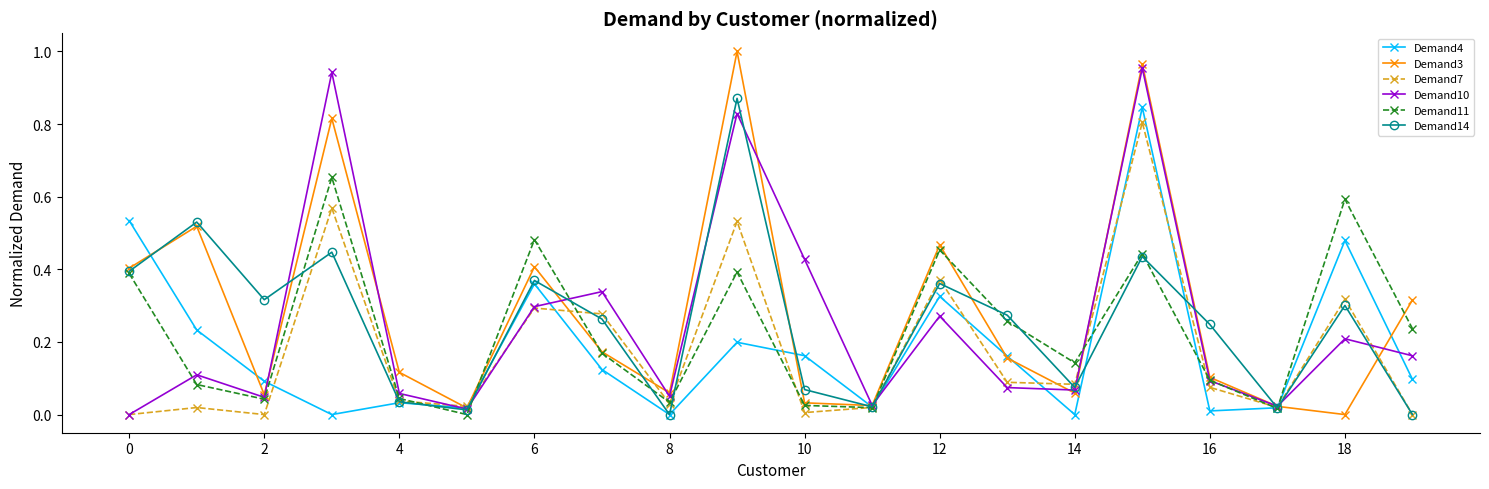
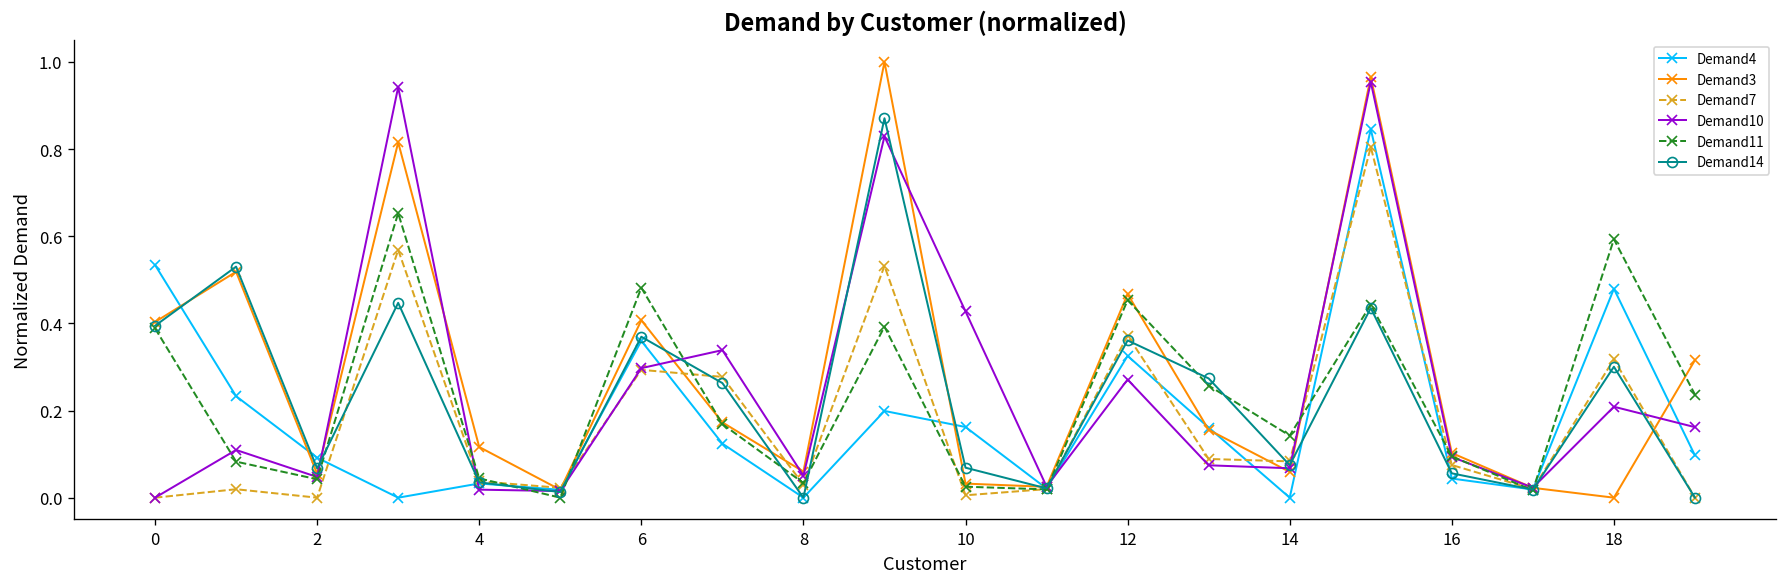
  {
    "Demand4": {
      "0": 0.53,
      "2": 0.09,
      "6": 0.36,
      "10": 0.16,
      "12": 0.33,
      "14": 0.00,
-     "16": 0.01,
+     "16": 0.04,
      "18": 0.48
    },
    "Demand10": {
-     "4": 0.06,
+     "4": 0.02,
      "8": 0.05,
      "10": 0.43,
      "12": 0.27,
      "18": 0.21
    },
    "Demand11": {
      "6": 0.48,
      "10": 0.03,
      "12": 0.45,
      "14": 0.14,
      "18": 0.59
    },
    "Demand14": {
-     "2": 0.32,
+     "2": 0.07,
      "6": 0.37,
      "10": 0.07,
      "12": 0.36,
-     "16": 0.25,
+     "16": 0.06,
      "18": 0.30
    }
  }
